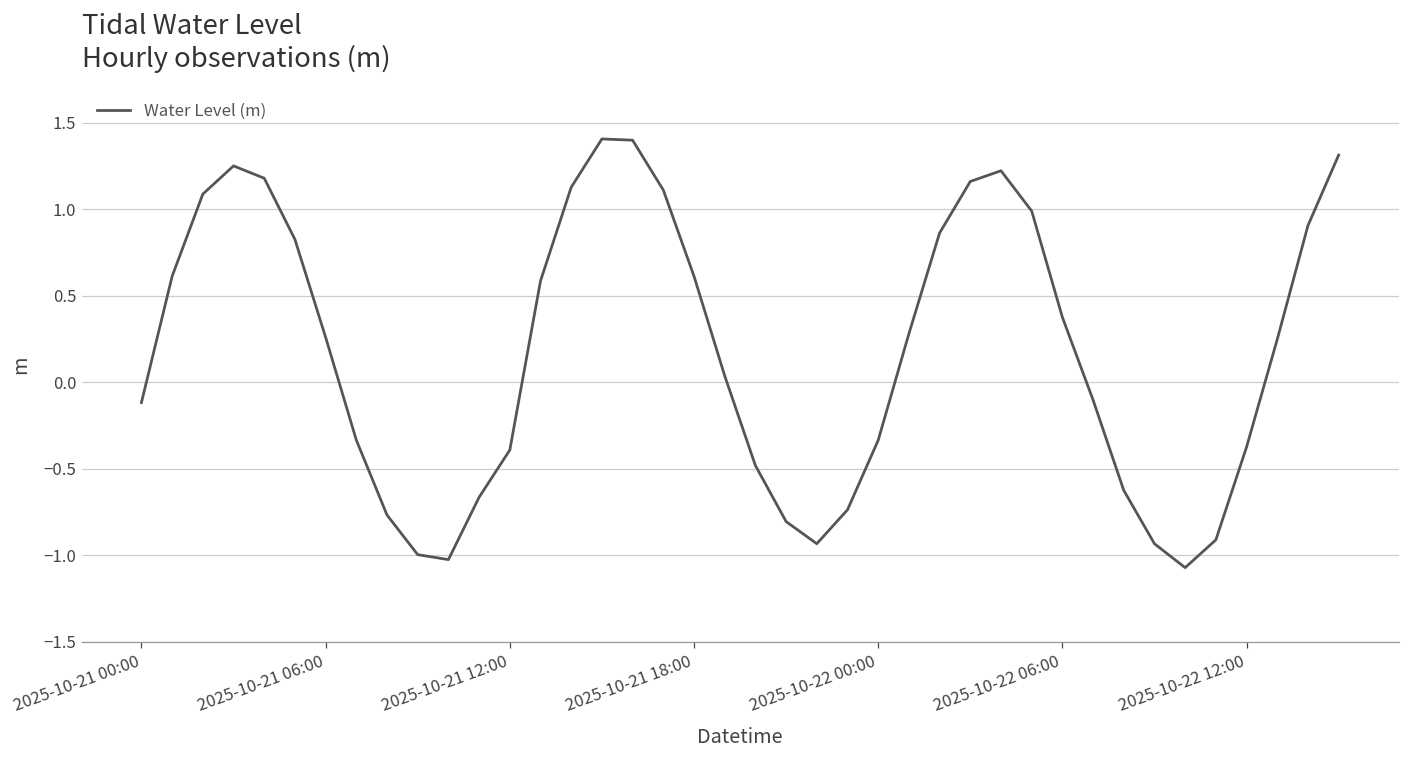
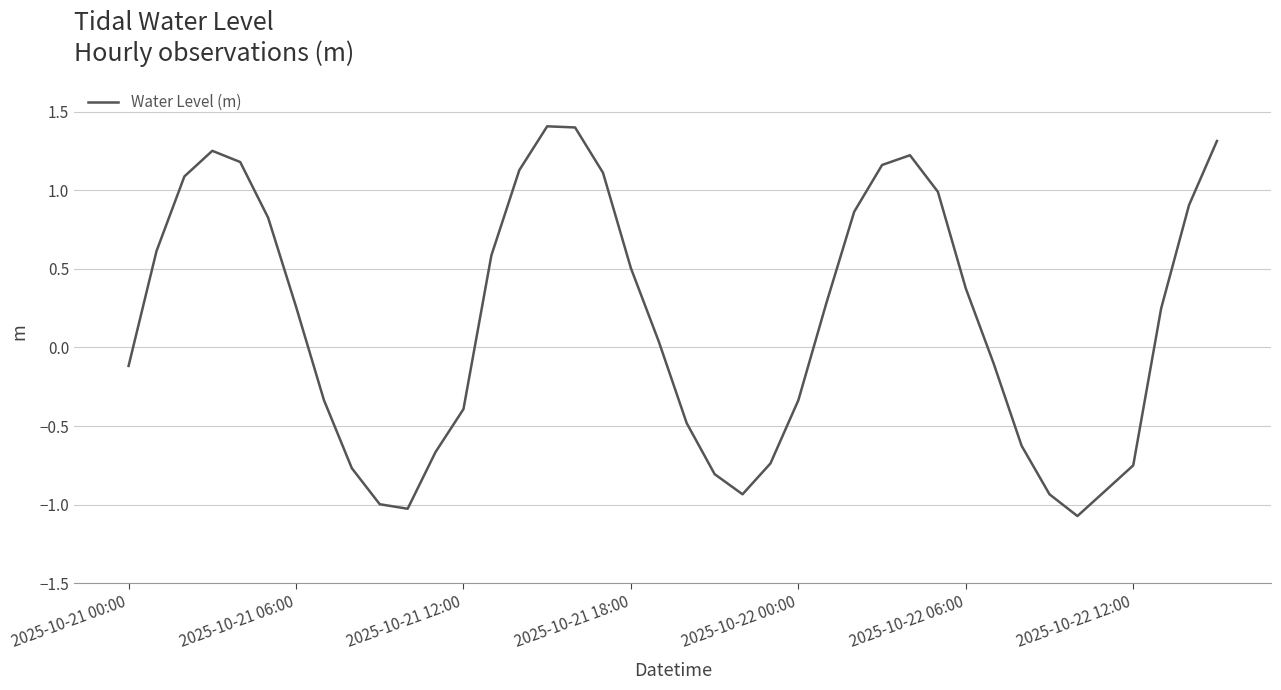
  {
    "2025-10-21 00:00": -0.12,
    "2025-10-21 06:00": 0.26,
    "2025-10-21 12:00": -0.39,
-   "2025-10-21 18:00": 0.61,
+   "2025-10-21 18:00": 0.50,
    "2025-10-22 00:00": -0.34,
    "2025-10-22 06:00": 0.38,
-   "2025-10-22 12:00": -0.37
+   "2025-10-22 12:00": -0.75
  }
